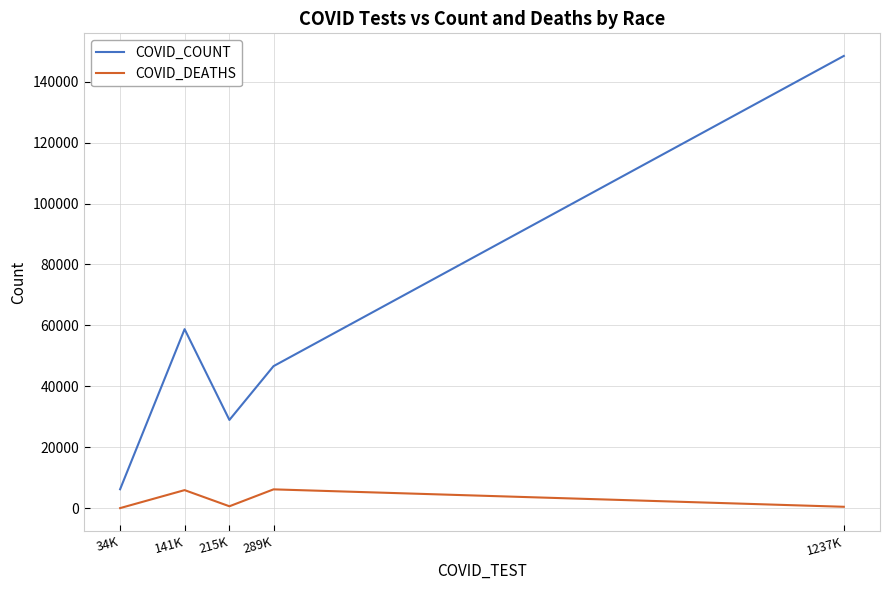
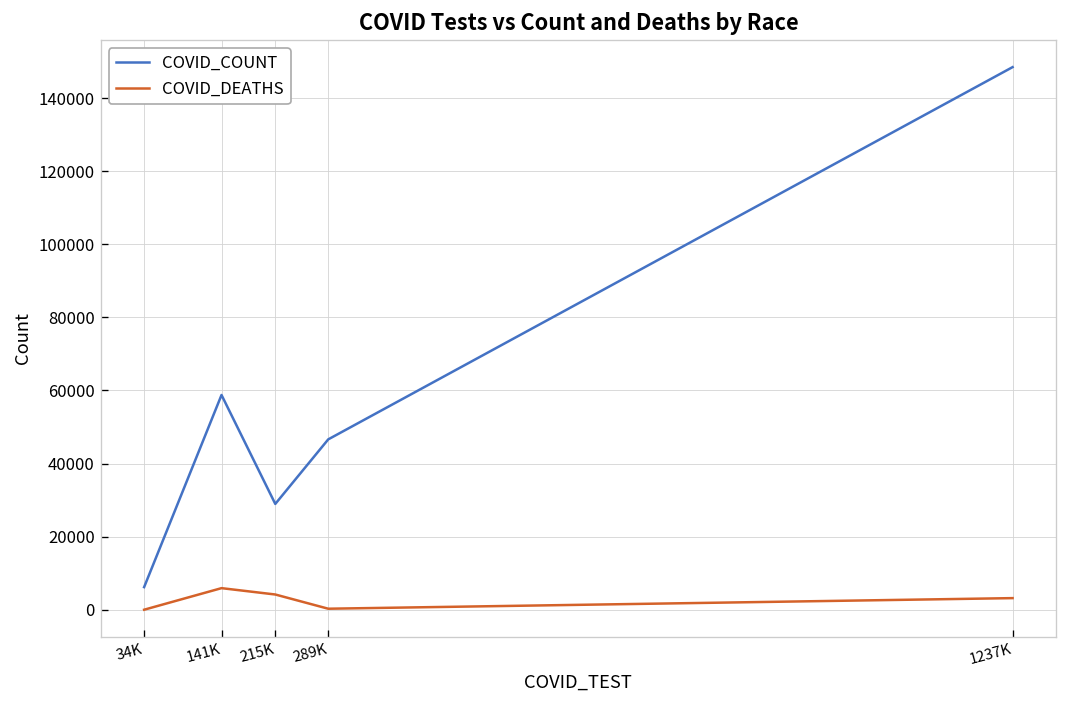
  {
    "COVID_COUNT": {
      "34K": 6000,
      "141K": 59000,
      "215K": 29000,
      "289K": 47000,
      "1237K": 148000
    },
    "COVID_DEATHS": {
      "34K": 0,
      "141K": 6000,
-     "215K": 1000,
-     "289K": 6000,
-     "1237K": 0
+     "215K": 4000,
+     "289K": 0,
+     "1237K": 3000
    }
  }
